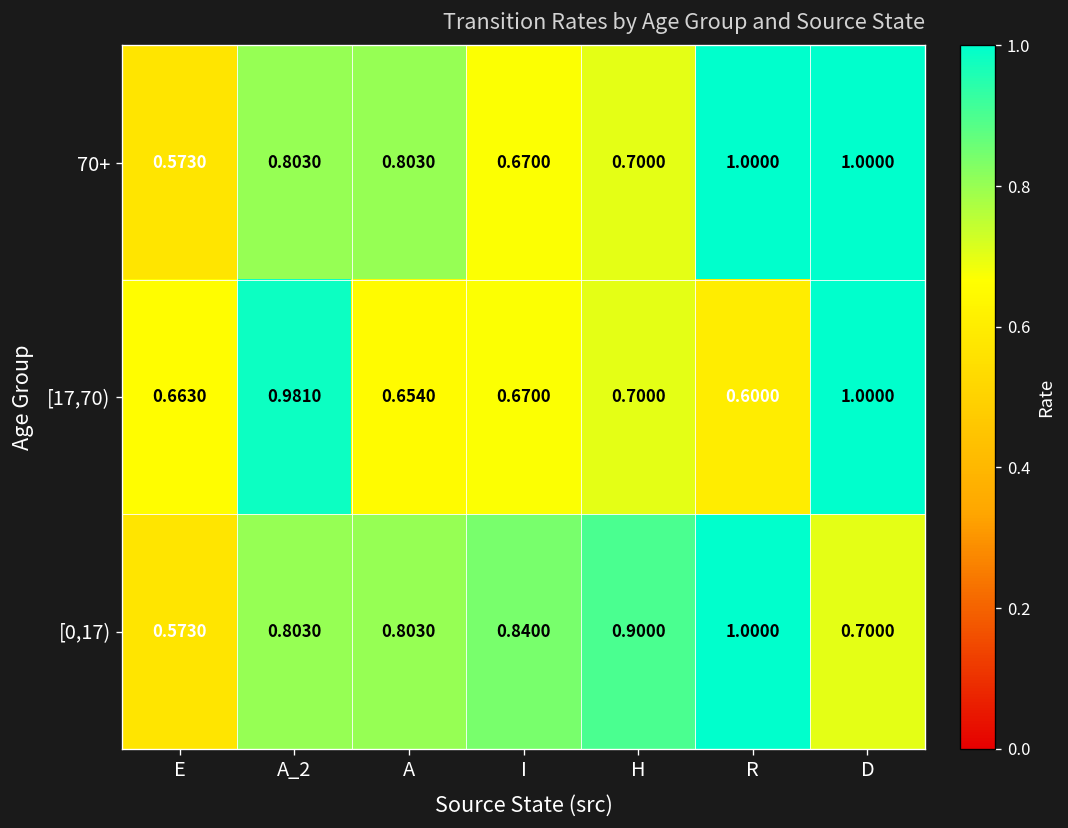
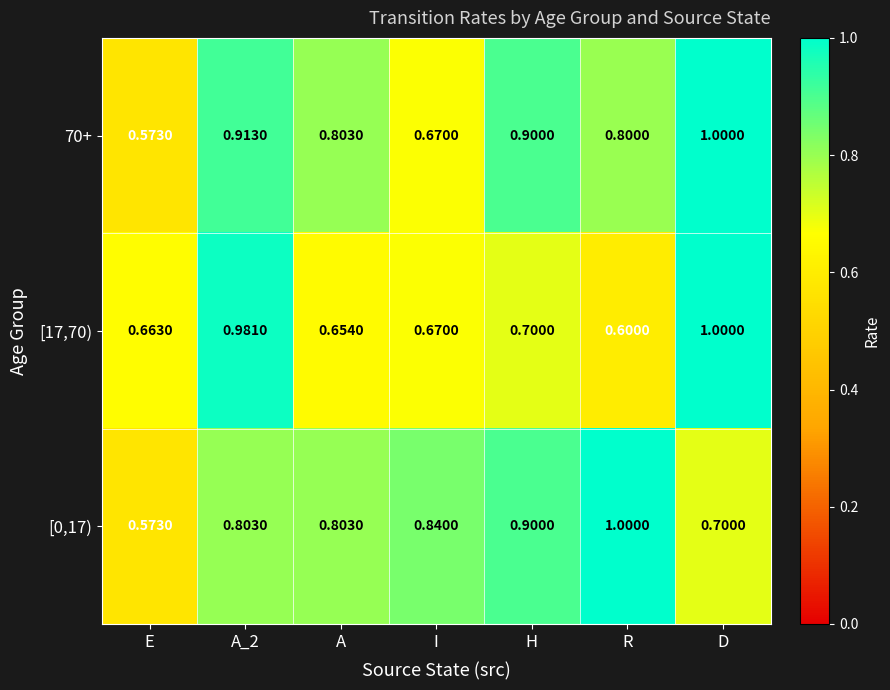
  {
    "70+": {
      "E": 0.5730,
-     "A_2": 0.8030,
+     "A_2": 0.9130,
      "A": 0.8030,
      "I": 0.6700,
-     "H": 0.7000,
-     "R": 1.0000,
+     "H": 0.9000,
+     "R": 0.8000,
      "D": 1.0000
    },
    "[17,70)": {
      "E": 0.6630,
      "A_2": 0.9810,
      "A": 0.6540,
      "I": 0.6700,
      "H": 0.7000,
      "R": 0.6000,
      "D": 1.0000
    },
    "[0,17)": {
      "E": 0.5730,
      "A_2": 0.8030,
      "A": 0.8030,
      "I": 0.8400,
      "H": 0.9000,
      "R": 1.0000,
      "D": 0.7000
    }
  }
